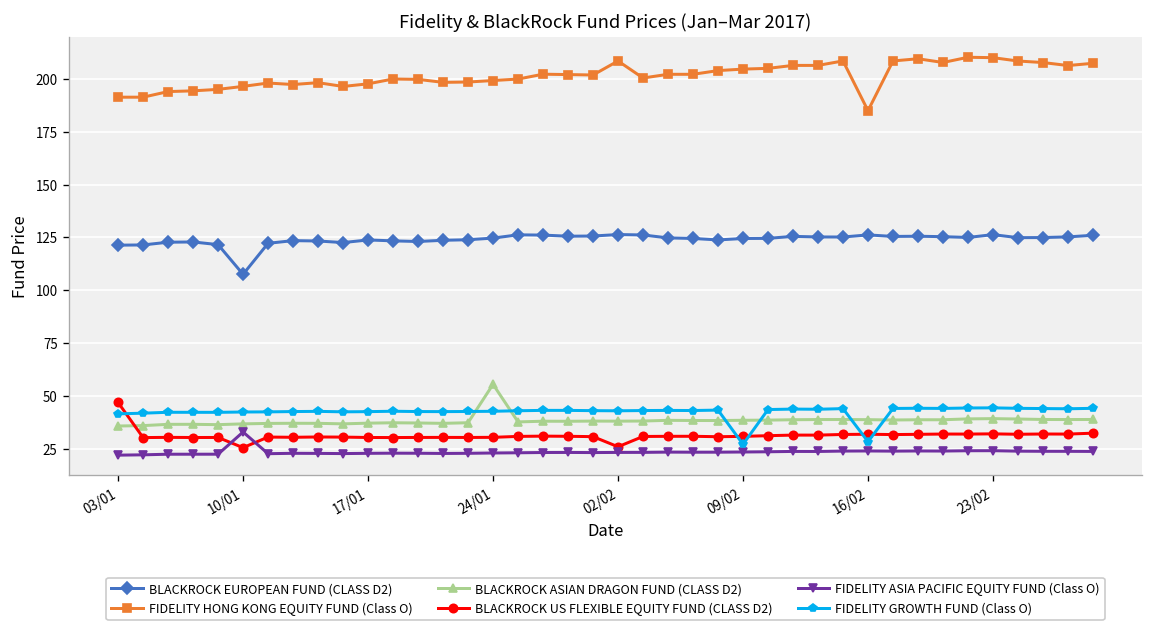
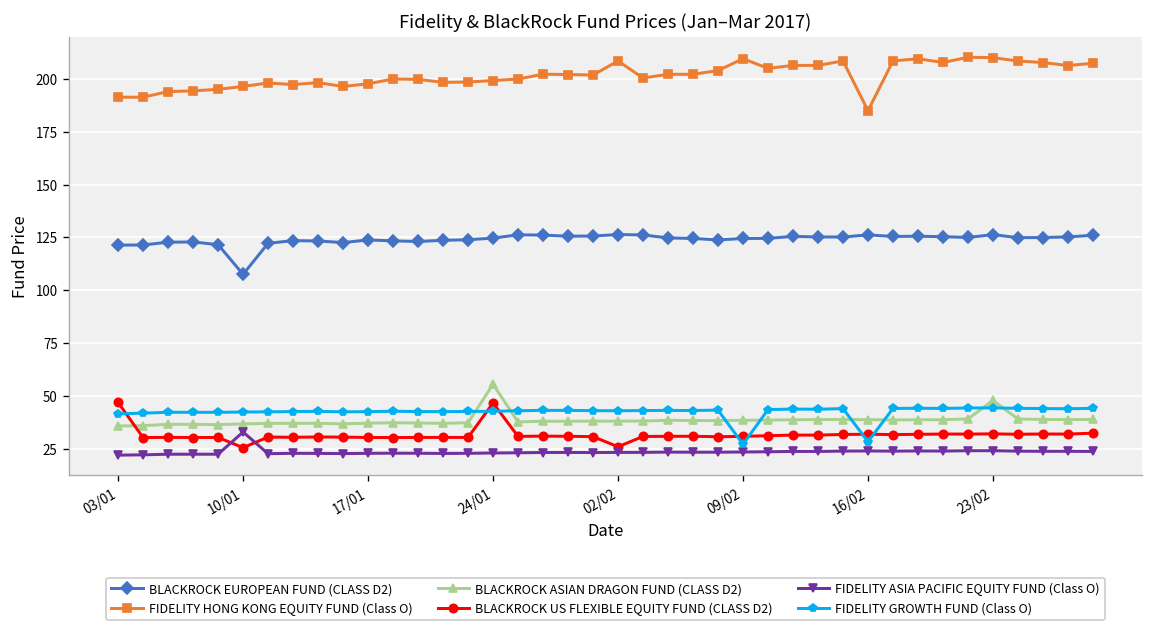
  {
    "BLACKROCK EUROPEAN FUND (CLASS D2)": {
      "03/01": 121,
      "10/01": 108,
      "17/01": 124,
      "24/01": 125,
      "02/02": 126,
      "09/02": 124,
      "16/02": 126,
      "23/02": 126
    },
    "FIDELITY HONG KONG EQUITY FUND (Class O)": {
      "03/01": 191,
      "10/01": 196,
      "17/01": 198,
      "24/01": 199,
      "02/02": 208,
-     "09/02": 205,
+     "09/02": 210,
      "16/02": 185,
      "23/02": 210
    },
    "BLACKROCK ASIAN DRAGON FUND (CLASS D2)": {
      "03/01": 36,
      "10/01": 37,
      "17/01": 37,
      "24/01": 55,
      "02/02": 38,
      "09/02": 38,
      "16/02": 39,
-     "23/02": 39
+     "23/02": 48
    },
    "BLACKROCK US FLEXIBLE EQUITY FUND (CLASS D2)": {
      "03/01": 47,
      "10/01": 25,
      "17/01": 30,
-     "24/01": 30,
+     "24/01": 47,
      "02/02": 26,
      "09/02": 31,
      "16/02": 32,
      "23/02": 32
    },
    "FIDELITY ASIA PACIFIC EQUITY FUND (Class O)": {
      "03/01": 22,
      "10/01": 33,
      "17/01": 23,
      "24/01": 23,
      "02/02": 23,
      "09/02": 23,
      "16/02": 24,
      "23/02": 24
    },
    "FIDELITY GROWTH FUND (Class O)": {
      "03/01": 41,
      "10/01": 42,
      "17/01": 43,
      "24/01": 43,
      "02/02": 43,
      "09/02": 27,
      "16/02": 28,
      "23/02": 44
    }
  }
